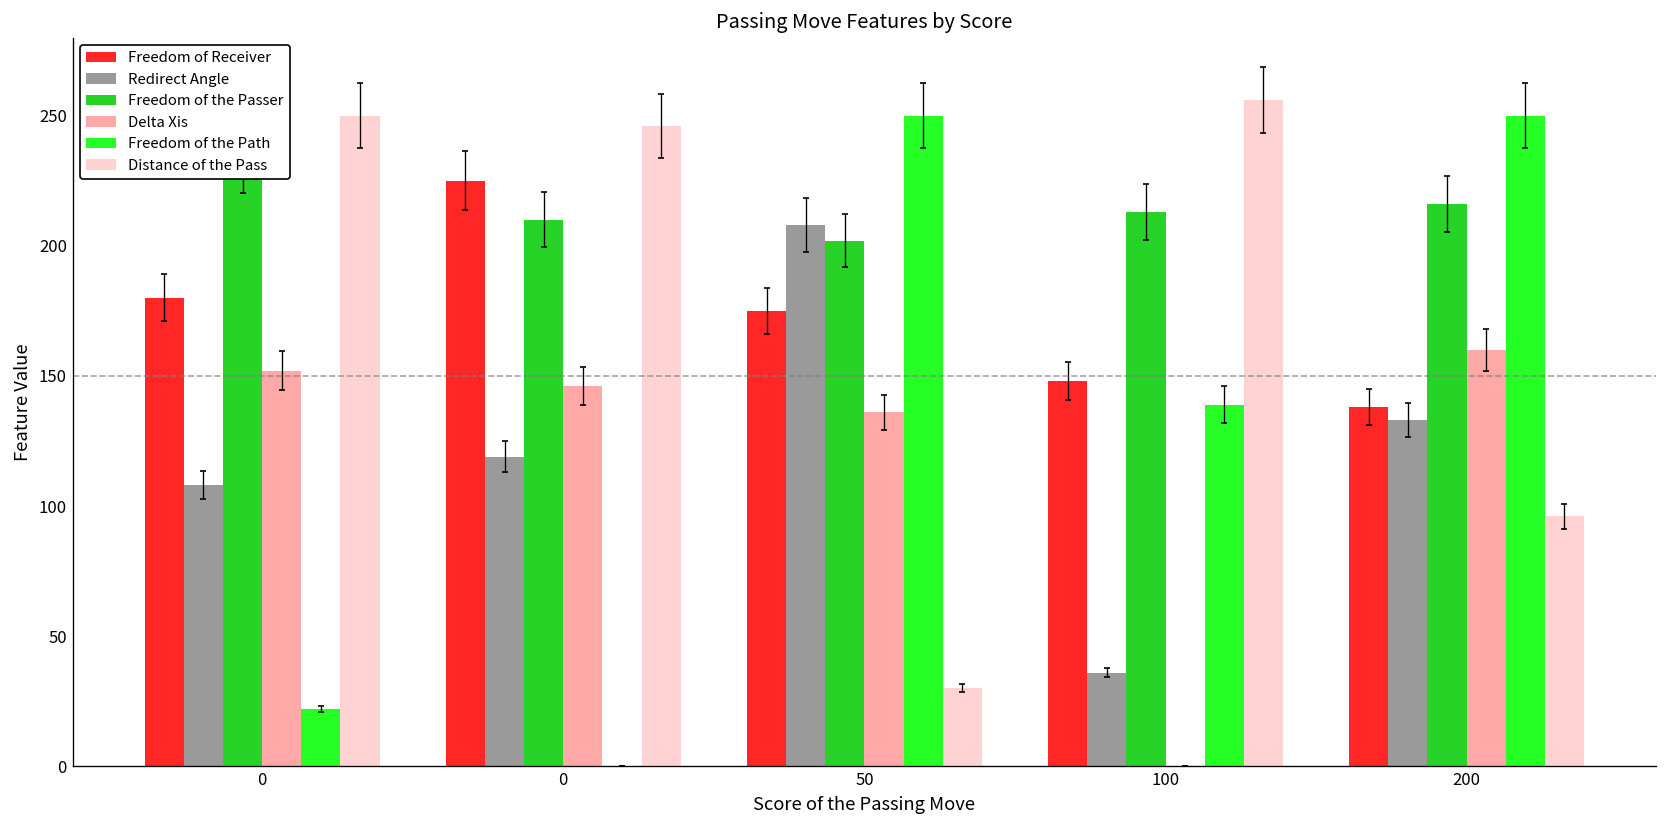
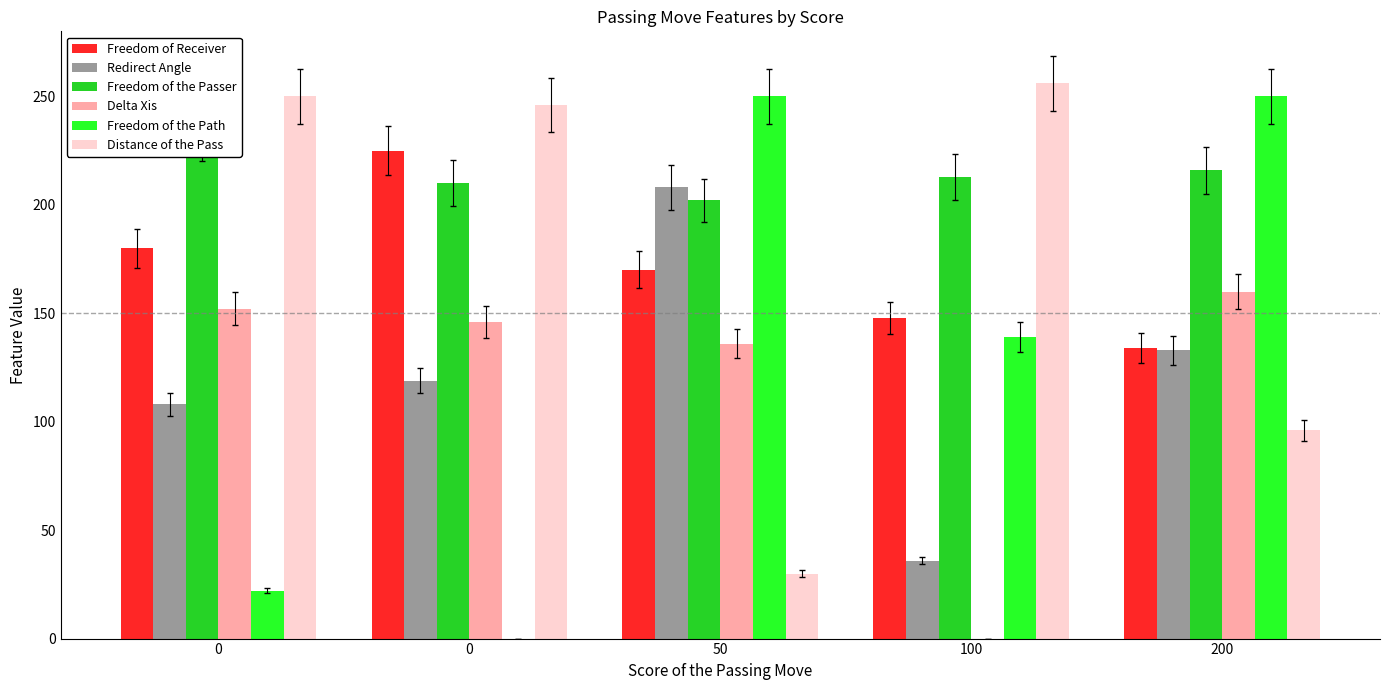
  {
    "Freedom of Receiver": {
-     "50": 175,
+     "50": 170,
      "100": 148,
-     "200": 138
+     "200": 134
    },
    "Redirect Angle": {
      "50": 208,
      "100": 36,
      "200": 133
    },
    "Delta Xis": {
      "50": 136,
      "100": 0,
      "200": 160
    },
    "Distance of the Pass": {
      "50": 30,
      "100": 256,
      "200": 96
    }
  }
